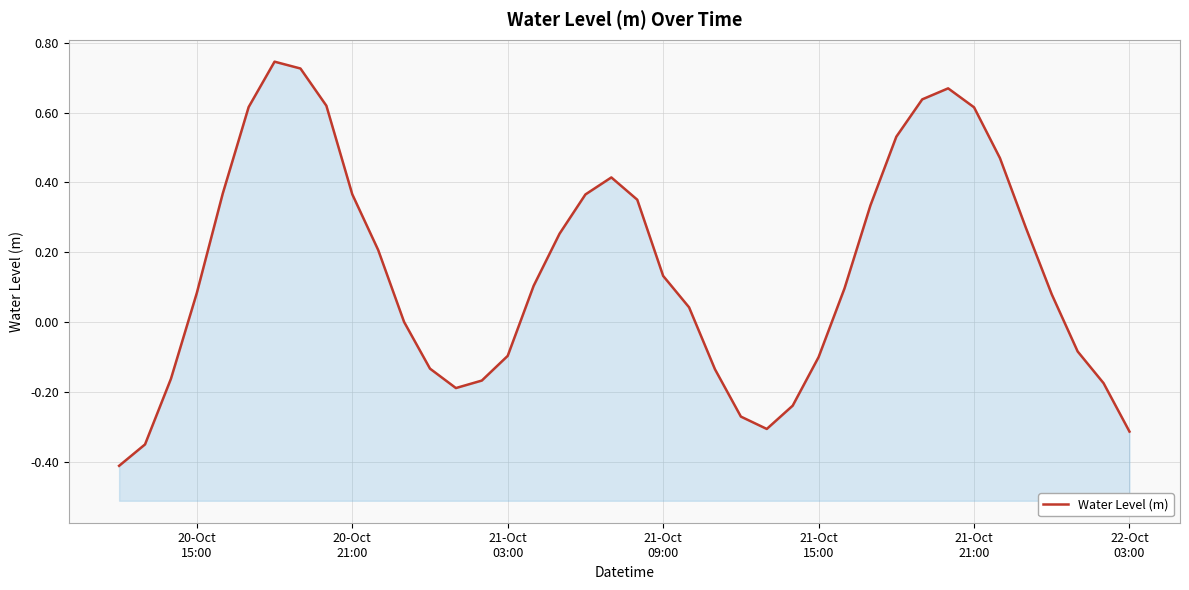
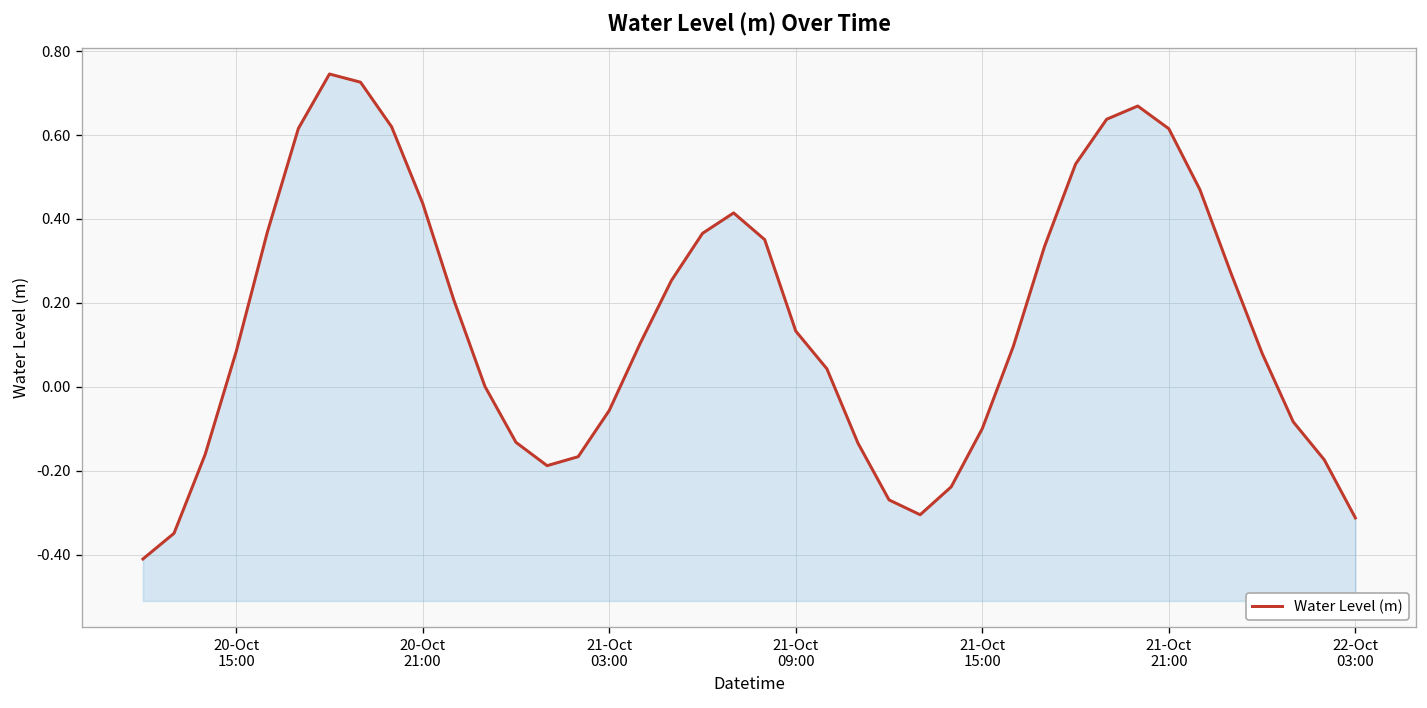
  {
    "20-Oct 15:00": 0.08,
-   "20-Oct 21:00": 0.37,
-   "21-Oct 03:00": -0.10,
+   "20-Oct 21:00": 0.44,
+   "21-Oct 03:00": -0.06,
    "21-Oct 09:00": 0.13,
    "21-Oct 15:00": -0.10,
    "21-Oct 21:00": 0.62,
    "22-Oct 03:00": -0.31
  }
